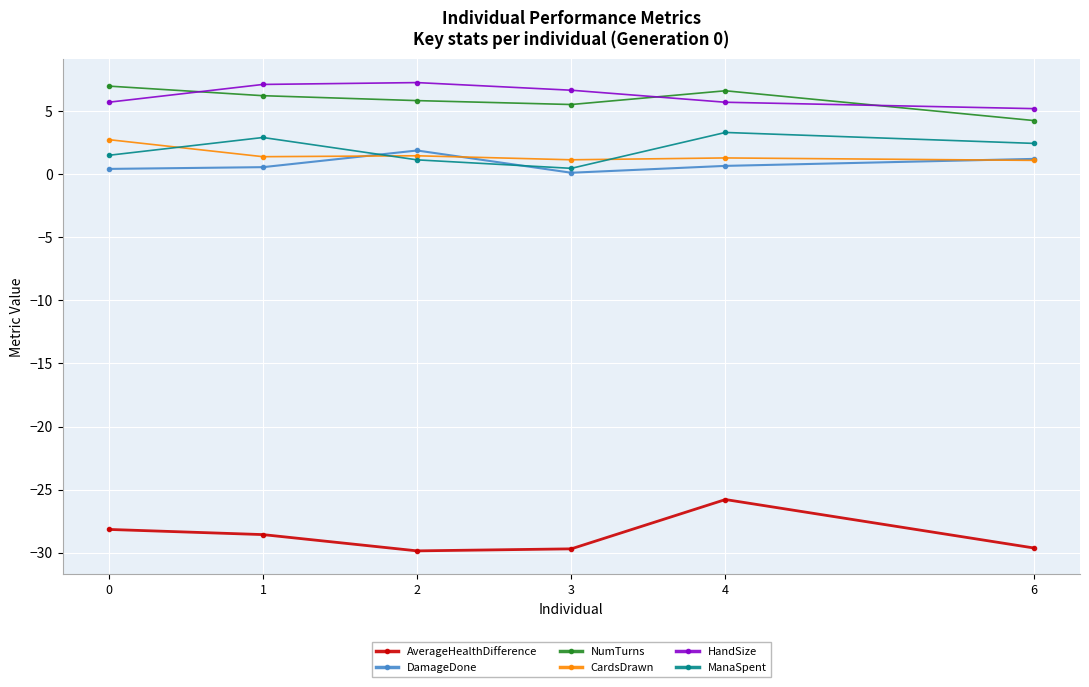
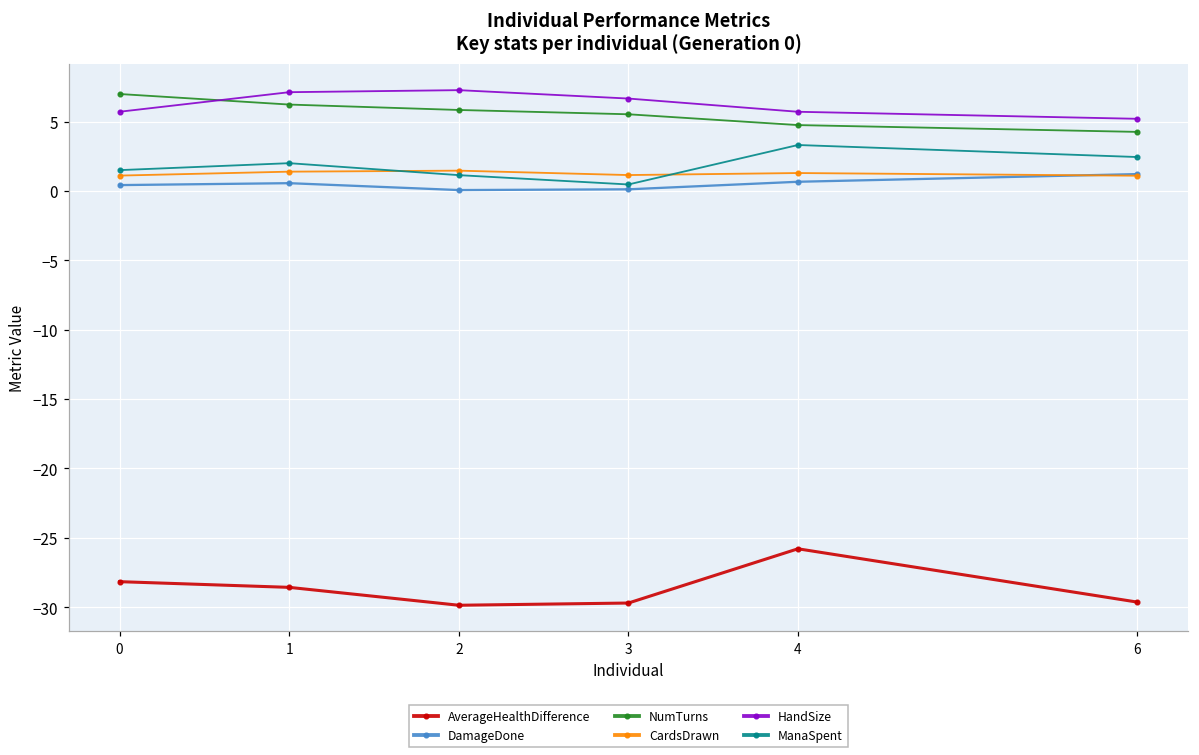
  {
    "AverageHealthDifference": {
      "0": -28.2,
      "1": -28.6,
      "2": -29.9,
      "3": -29.7,
      "4": -25.8,
      "6": -29.6
    },
    "DamageDone": {
      "0": 0.4,
      "1": 0.6,
-     "2": 1.9,
+     "2": 0.1,
      "3": 0.1,
      "4": 0.7
    },
    "NumTurns": {
      "0": 7.0,
      "1": 6.2,
      "2": 5.8,
      "3": 5.5,
-     "4": 6.6,
+     "4": 4.8,
      "6": 4.3
    },
    "CardsDrawn": {
-     "0": 2.7,
+     "0": 1.1,
      "1": 1.4,
      "2": 1.5,
      "3": 1.1,
      "4": 1.3
    },
    "HandSize": {
      "0": 5.7,
      "1": 7.1,
      "2": 7.3,
      "3": 6.7,
      "4": 5.7,
      "6": 5.2
    },
    "ManaSpent": {
      "0": 1.5,
-     "1": 2.9,
+     "1": 2.0,
      "2": 1.1,
      "3": 0.5,
      "4": 3.3,
      "6": 2.4
    }
  }
